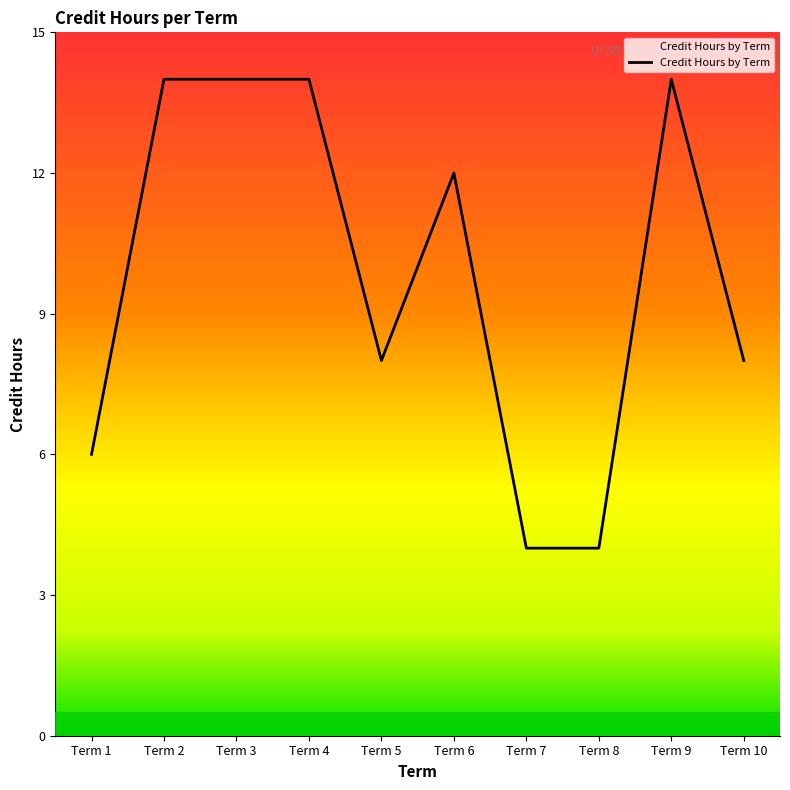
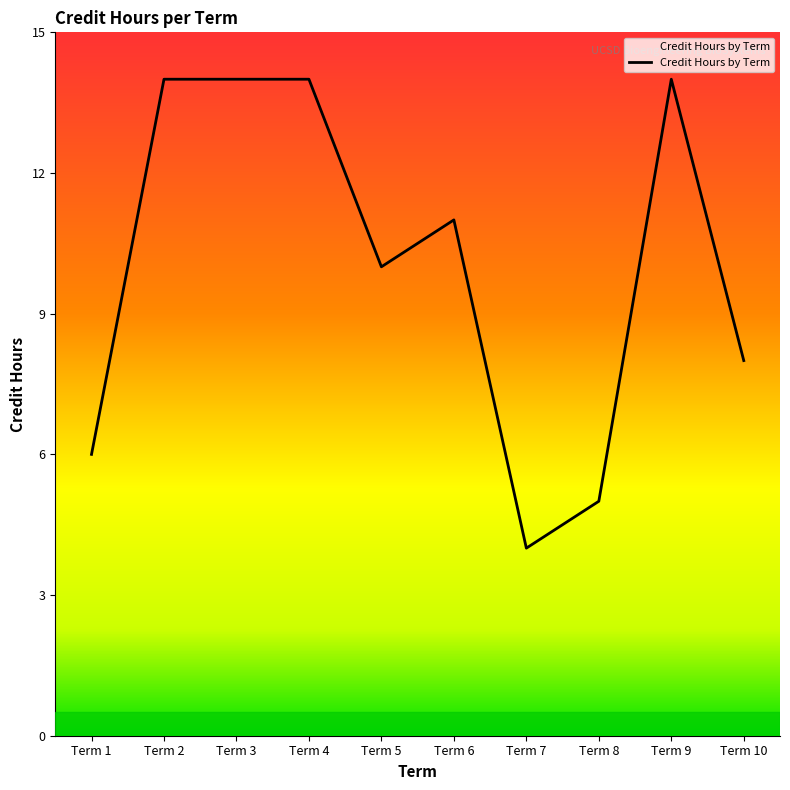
  {
    "Term 1": 6,
    "Term 2": 14,
    "Term 3": 14,
    "Term 4": 14,
-   "Term 5": 8,
-   "Term 6": 12,
+   "Term 5": 10,
+   "Term 6": 11,
    "Term 7": 4,
-   "Term 8": 4,
+   "Term 8": 5,
    "Term 9": 14,
    "Term 10": 8
  }
